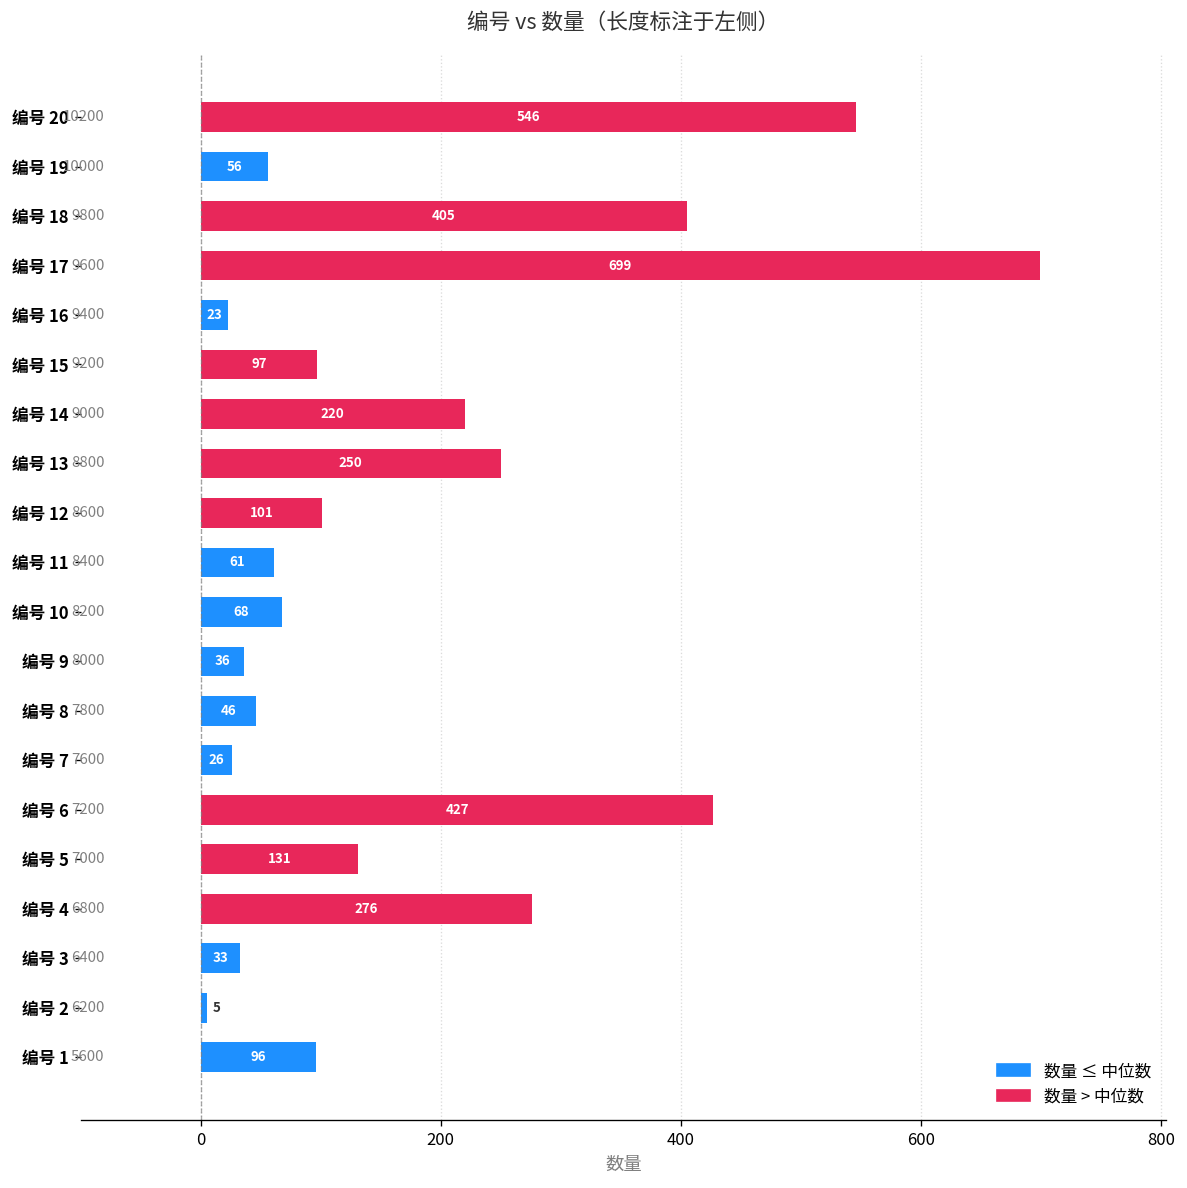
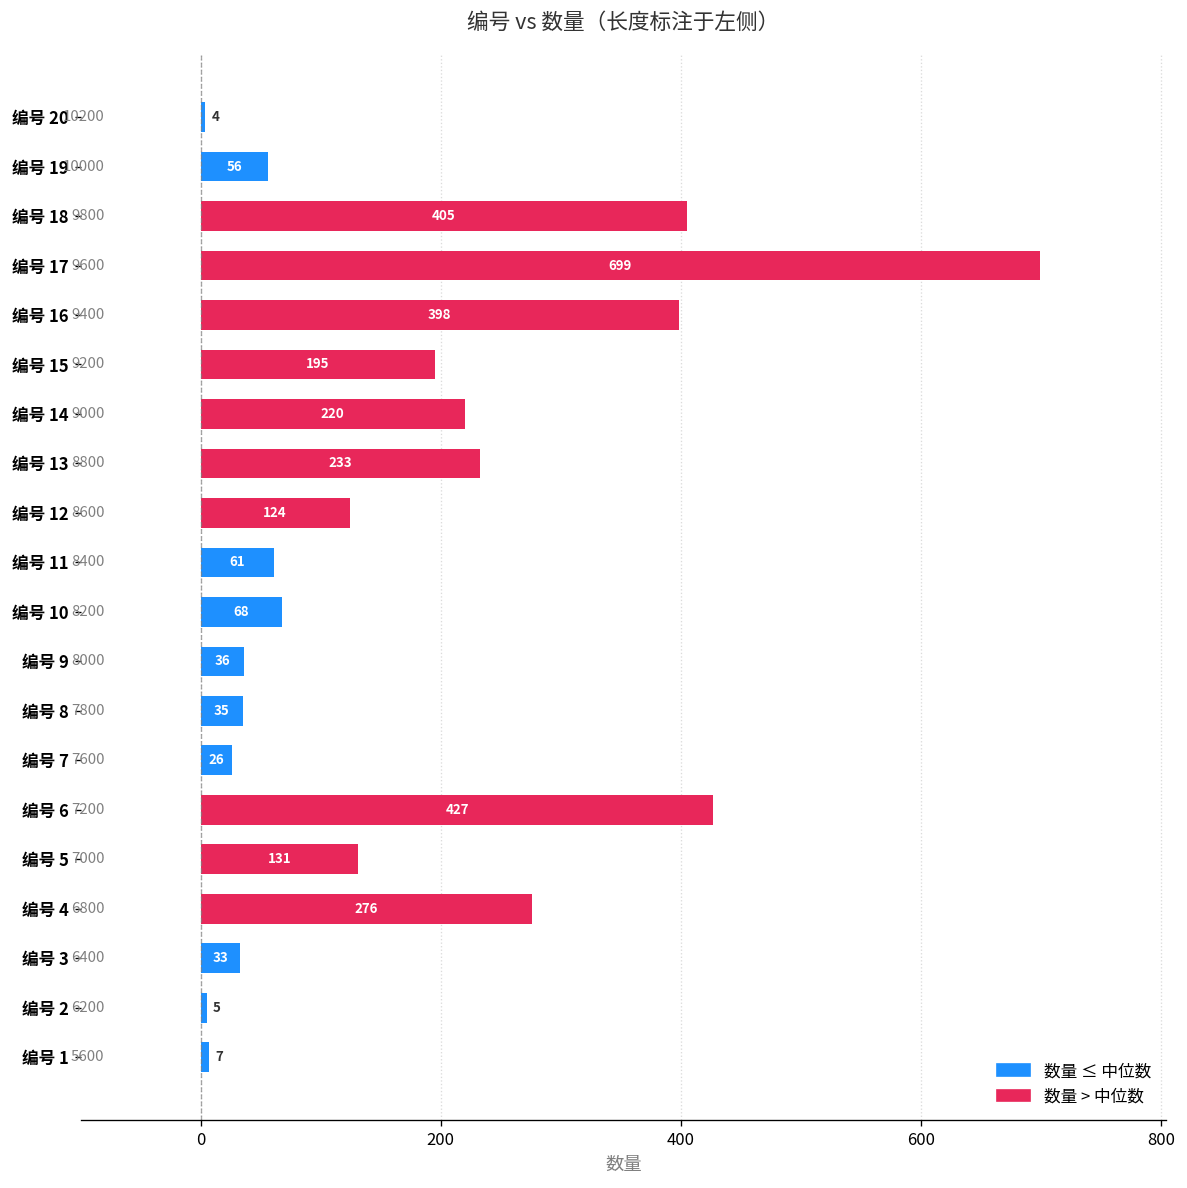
  {
-   "编号 20": 546,
+   "编号 20": 4,
    "编号 19": 56,
    "编号 18": 405,
    "编号 17": 699,
-   "编号 16": 23,
-   "编号 15": 97,
+   "编号 16": 398,
+   "编号 15": 195,
    "编号 14": 220,
-   "编号 13": 250,
-   "编号 12": 101,
+   "编号 13": 233,
+   "编号 12": 124,
    "编号 11": 61,
    "编号 10": 68,
    "编号 9": 36,
-   "编号 8": 46,
+   "编号 8": 35,
    "编号 7": 26,
    "编号 6": 427,
    "编号 5": 131,
    "编号 4": 276,
    "编号 3": 33,
    "编号 2": 5,
-   "编号 1": 96
+   "编号 1": 7
  }
